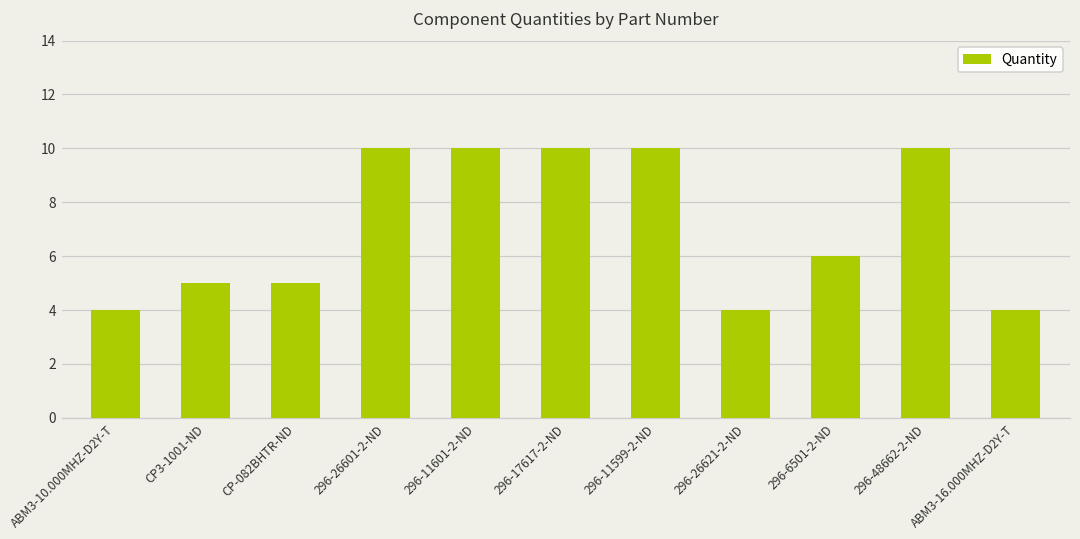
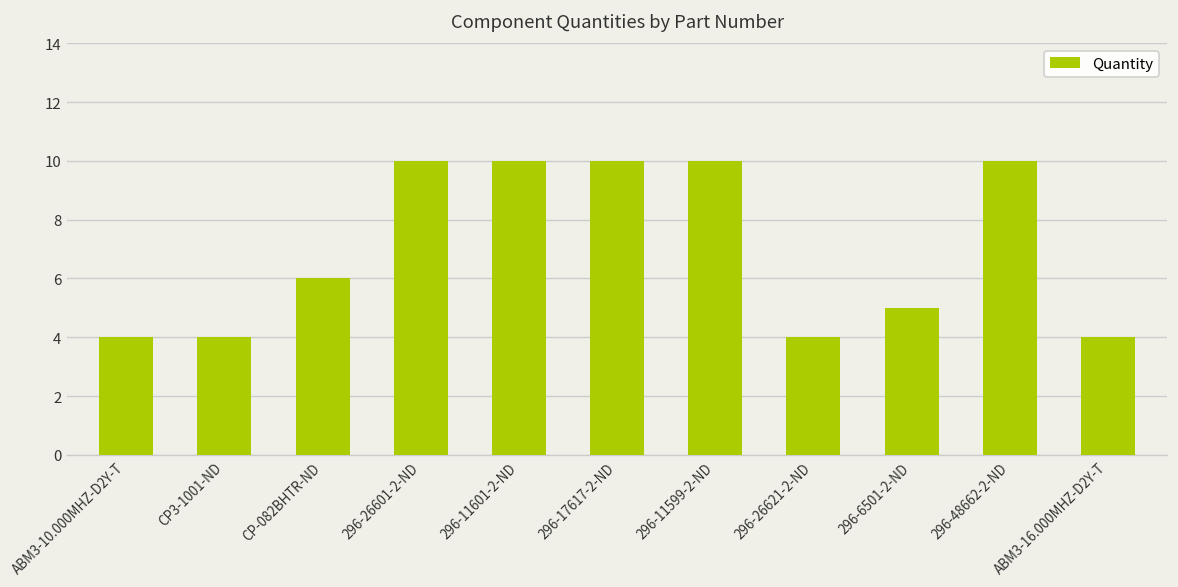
  {
    "ABM3-10.000MHZ-D2Y-T": 4,
-   "CP3-1001-ND": 5,
-   "CP-082BHTR-ND": 5,
+   "CP3-1001-ND": 4,
+   "CP-082BHTR-ND": 6,
    "296-26601-2-ND": 10,
    "296-11601-2-ND": 10,
    "296-17617-2-ND": 10,
    "296-11599-2-ND": 10,
    "296-26621-2-ND": 4,
-   "296-6501-2-ND": 6,
+   "296-6501-2-ND": 5,
    "296-48662-2-ND": 10,
    "ABM3-16.000MHZ-D2Y-T": 4
  }
